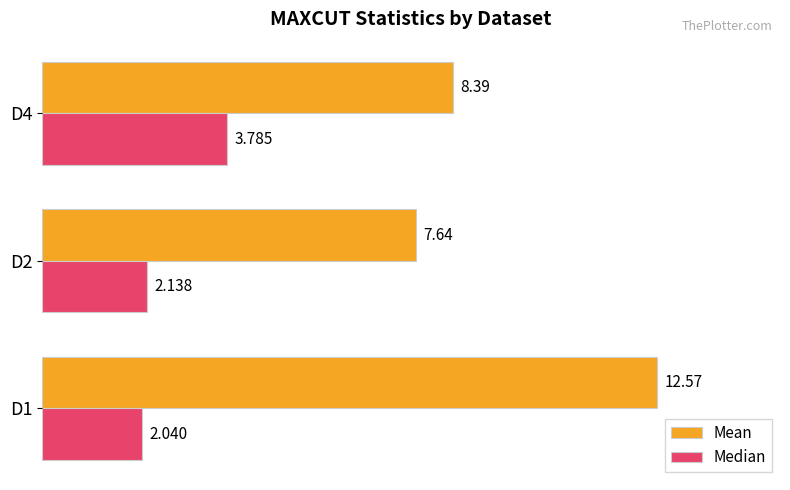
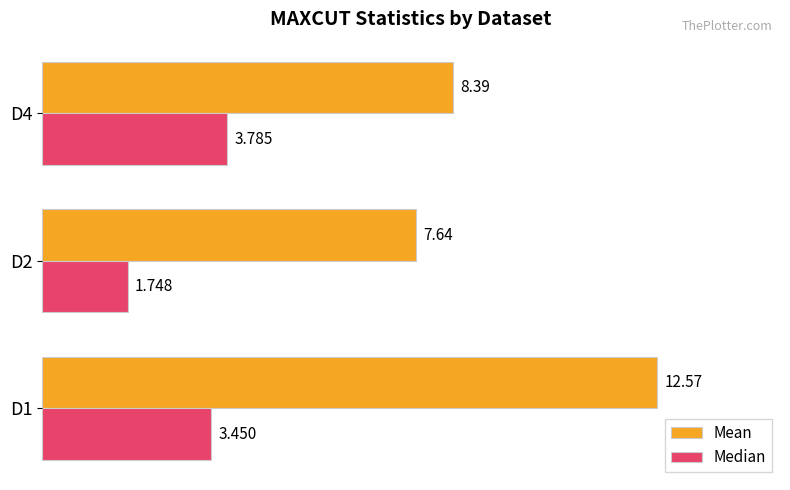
  {
    "Mean": {
      "D4": 8.39,
      "D2": 7.64,
      "D1": 12.57
    },
    "Median": {
      "D4": 3.785,
-     "D2": 2.138,
-     "D1": 2.040
+     "D2": 1.748,
+     "D1": 3.450
    }
  }
